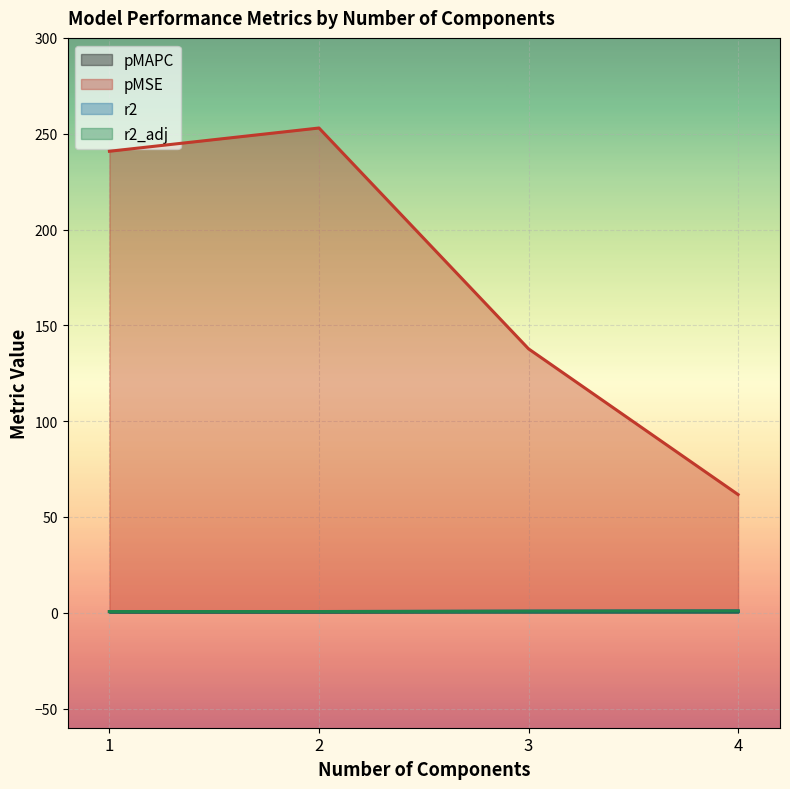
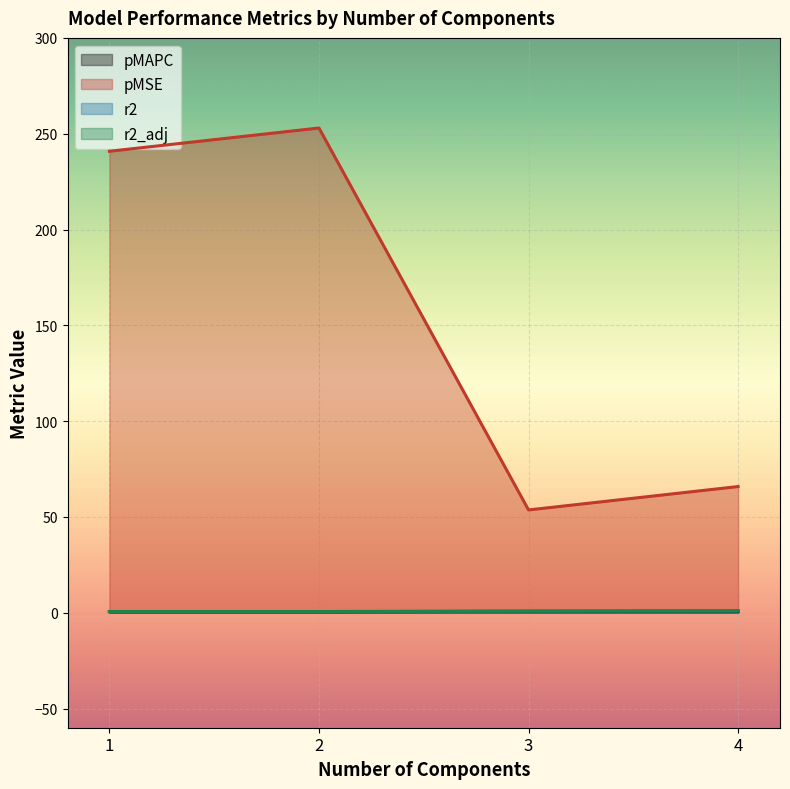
  {
    "pMSE": {
      "1": 241,
      "2": 253,
-     "3": 138,
-     "4": 62
+     "3": 54,
+     "4": 66
    }
  }
